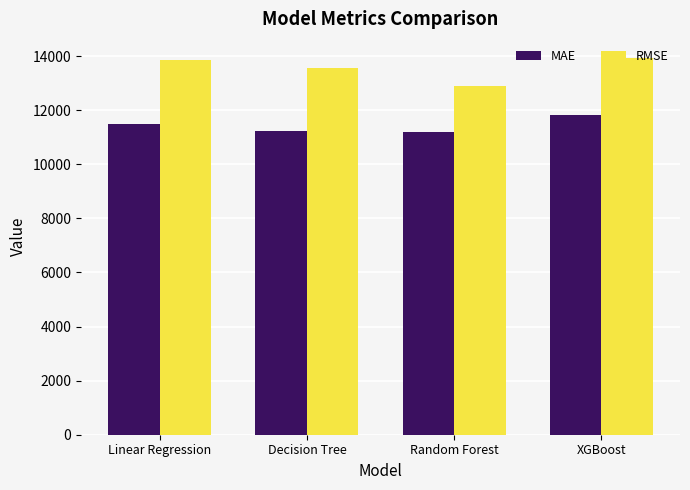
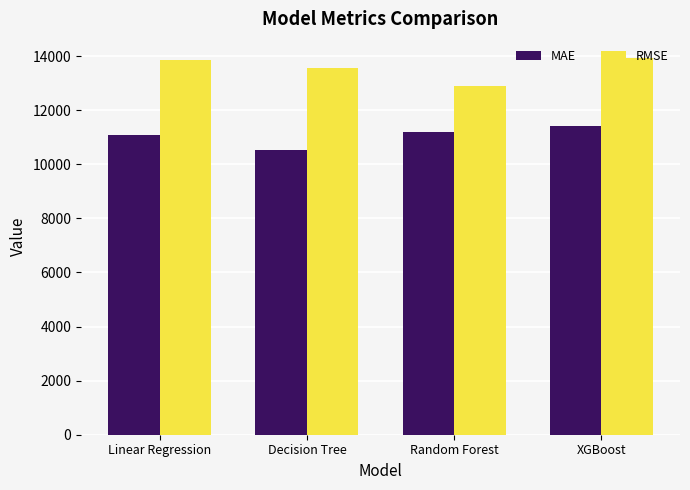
  {
    "MAE": {
-     "Linear Regression": 11500,
-     "Decision Tree": 11200,
+     "Linear Regression": 11100,
+     "Decision Tree": 10500,
      "Random Forest": 11200,
-     "XGBoost": 11800
+     "XGBoost": 11400
    },
    "RMSE": {
      "Linear Regression": 13800,
      "Decision Tree": 13600,
      "Random Forest": 12900,
      "XGBoost": 13900
    }
  }
